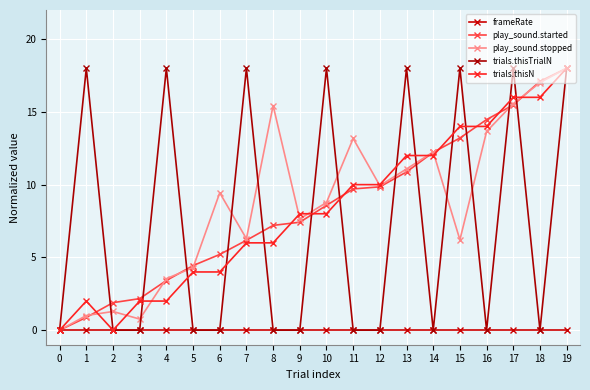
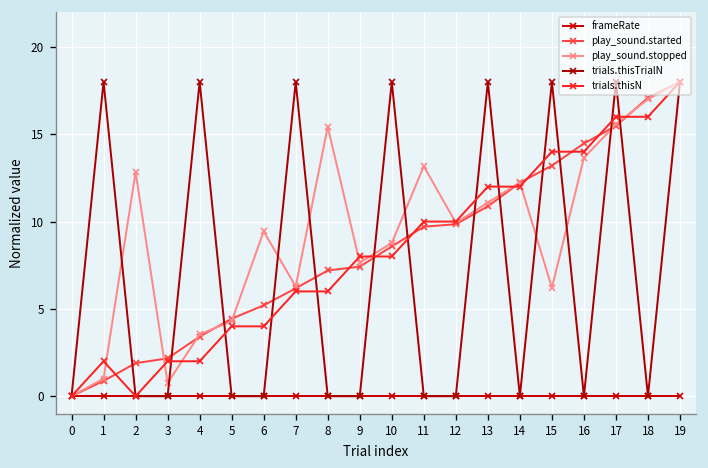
  {
    "play_sound.stopped": {
-     "2": 1.3,
+     "2": 12.8,
      "3": 0.8,
      "6": 9.4,
      "8": 15.4,
      "9": 7.6,
      "10": 8.8,
      "11": 13.2,
      "13": 11.1,
      "15": 6.2,
      "16": 13.7
    }
  }
